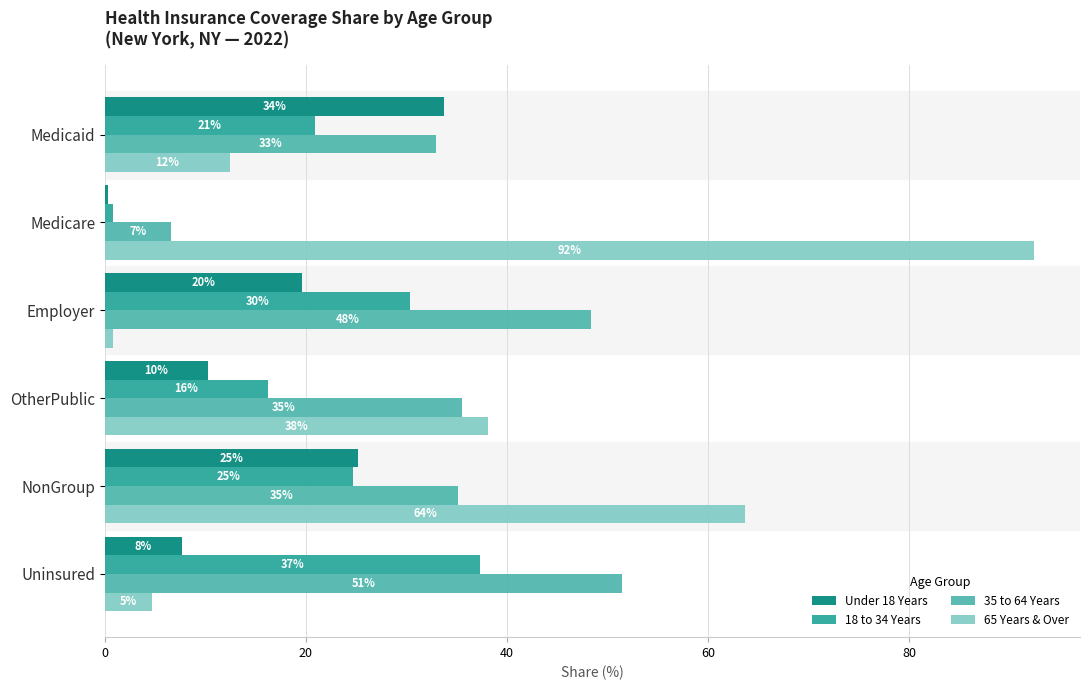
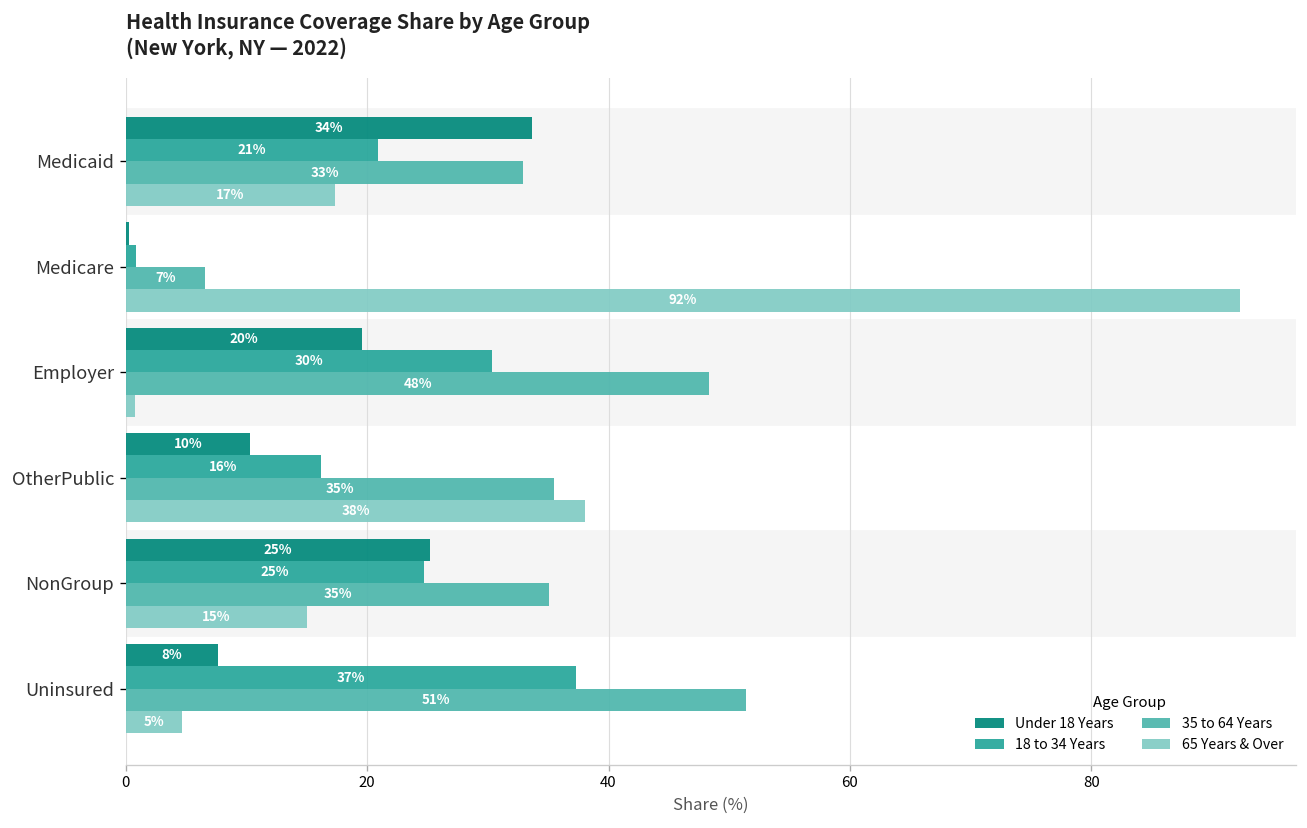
  {
    "65 Years & Over": {
-     "Medicaid": "12%",
+     "Medicaid": "17%",
      "Medicare": "92%",
      "OtherPublic": "38%",
-     "NonGroup": "64%",
+     "NonGroup": "15%",
      "Uninsured": "5%"
    }
  }
